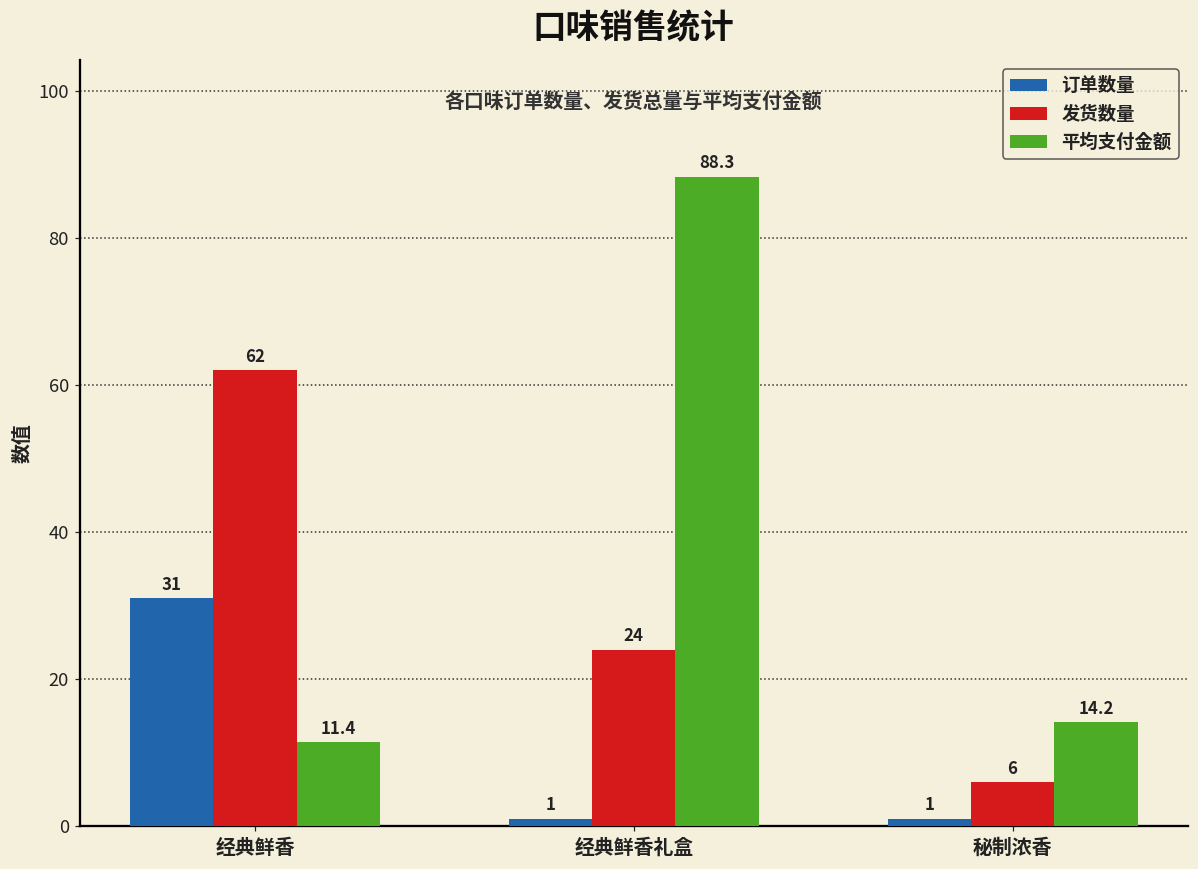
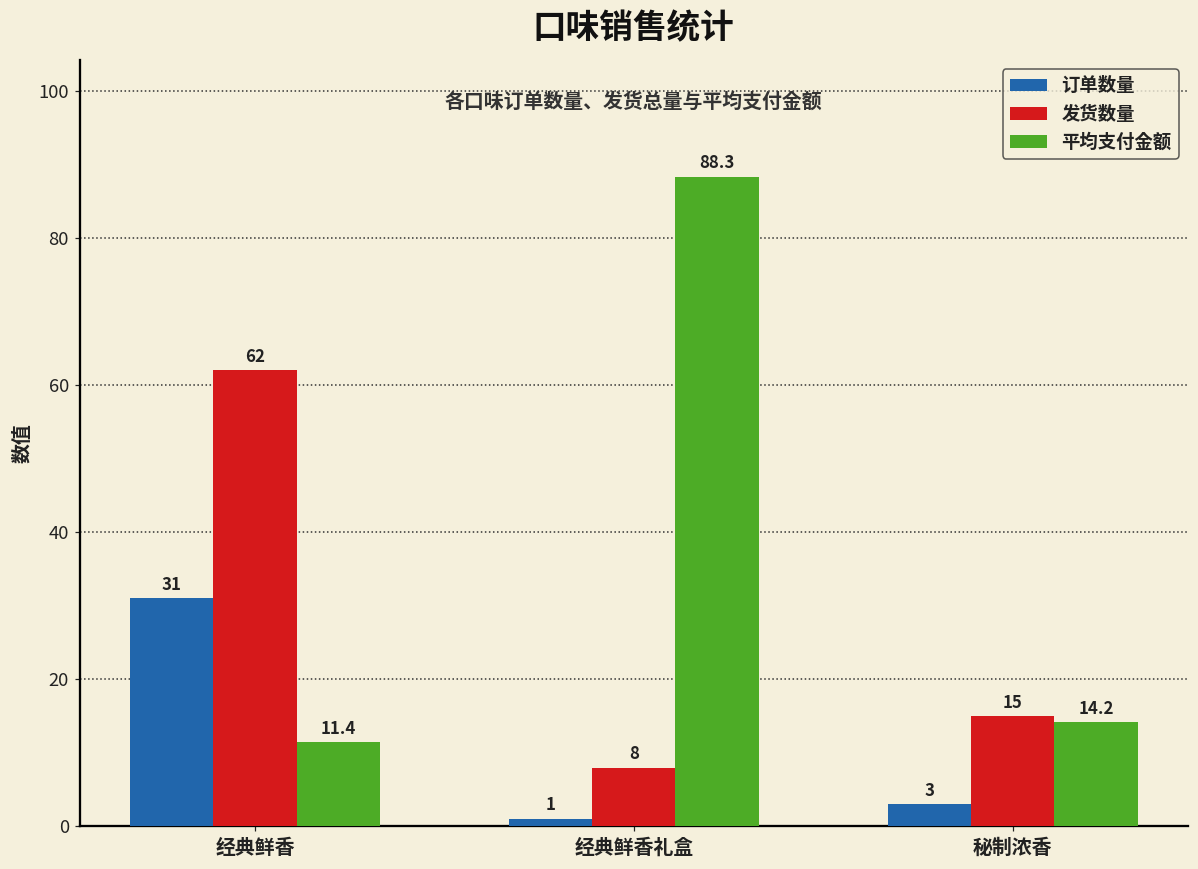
  {
    "订单数量": {
      "经典鲜香": 31,
      "经典鲜香礼盒": 1,
-     "秘制浓香": 1
+     "秘制浓香": 3
    },
    "发货数量": {
      "经典鲜香": 62,
-     "经典鲜香礼盒": 24,
-     "秘制浓香": 6
+     "经典鲜香礼盒": 8,
+     "秘制浓香": 15
    },
    "平均支付金额": {
      "经典鲜香": 11.4,
      "经典鲜香礼盒": 88.3,
      "秘制浓香": 14.2
    }
  }
